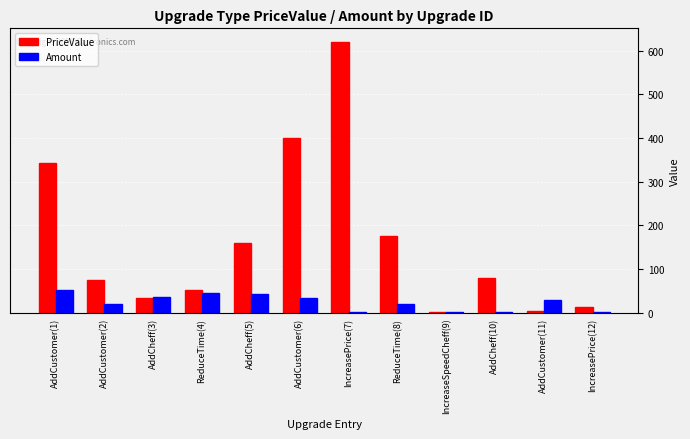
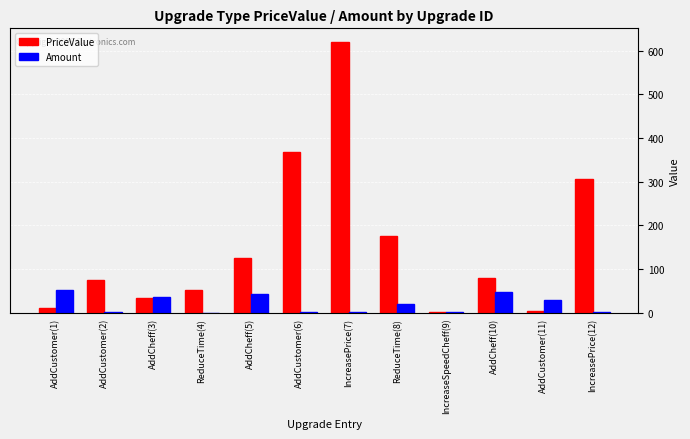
  {
    "PriceValue": {
-     "AddCustomer(1)": 340,
+     "AddCustomer(1)": 10,
      "AddCustomer(2)": 80,
      "AddCheff(3)": 40,
      "ReduceTime(4)": 50,
-     "AddCheff(5)": 160,
-     "AddCustomer(6)": 400,
+     "AddCheff(5)": 130,
+     "AddCustomer(6)": 370,
      "IncreasePrice(7)": 620,
      "ReduceTime(8)": 180,
      "AddCheff(10)": 80,
-     "IncreasePrice(12)": 10
+     "IncreasePrice(12)": 310
    },
    "Amount": {
      "AddCustomer(1)": 50,
-     "AddCustomer(2)": 20,
+     "AddCustomer(2)": 0,
      "AddCheff(3)": 40,
-     "ReduceTime(4)": 40,
+     "ReduceTime(4)": 0,
      "AddCheff(5)": 40,
-     "AddCustomer(6)": 30,
+     "AddCustomer(6)": 0,
      "ReduceTime(8)": 20,
-     "AddCheff(10)": 0,
+     "AddCheff(10)": 50,
      "AddCustomer(11)": 30
    }
  }
